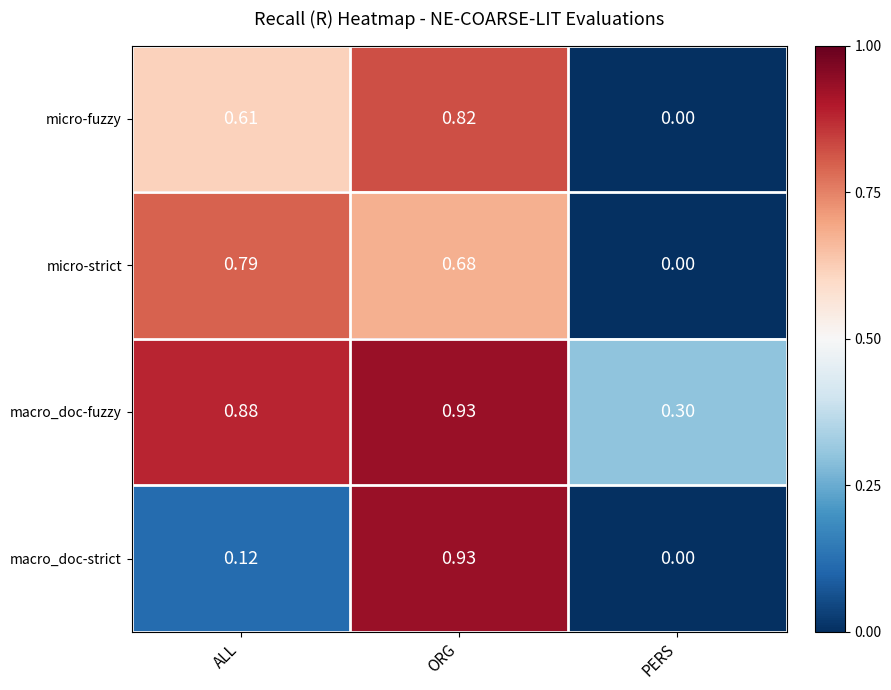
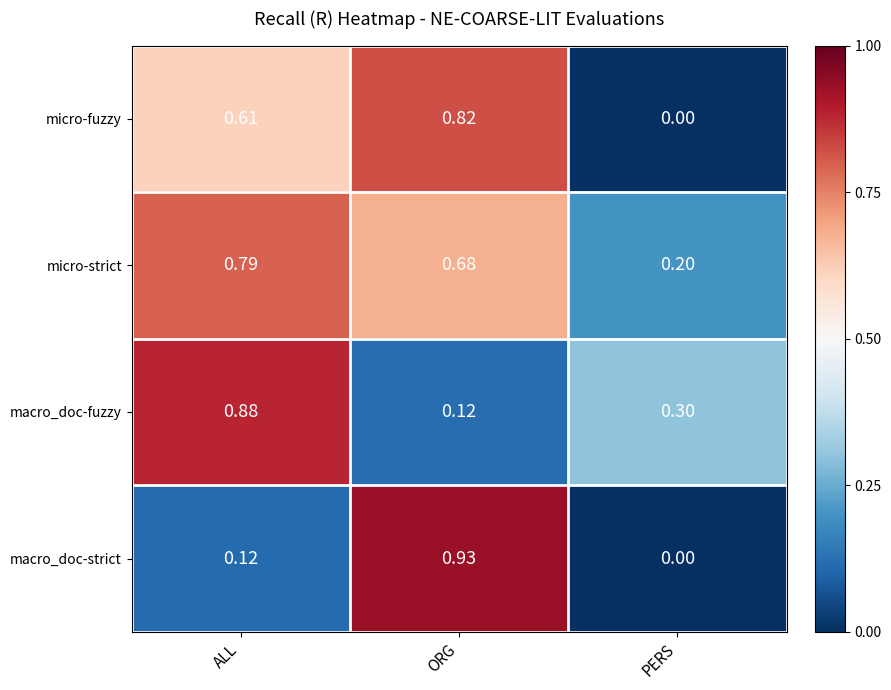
  {
    "micro-fuzzy": {
      "ALL": 0.61,
      "ORG": 0.82,
      "PERS": 0.00
    },
    "micro-strict": {
      "ALL": 0.79,
      "ORG": 0.68,
-     "PERS": 0.00
+     "PERS": 0.20
    },
    "macro_doc-fuzzy": {
      "ALL": 0.88,
-     "ORG": 0.93,
+     "ORG": 0.12,
      "PERS": 0.30
    },
    "macro_doc-strict": {
      "ALL": 0.12,
      "ORG": 0.93,
      "PERS": 0.00
    }
  }
